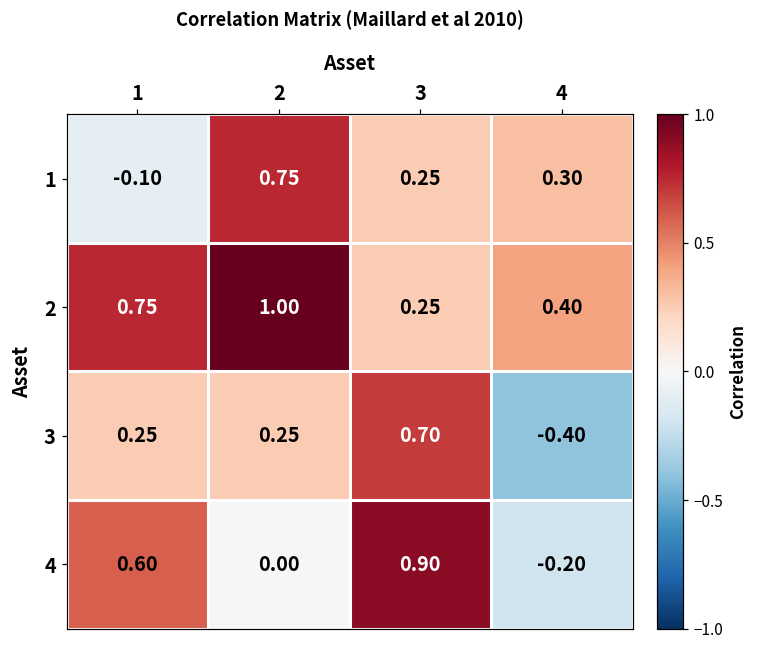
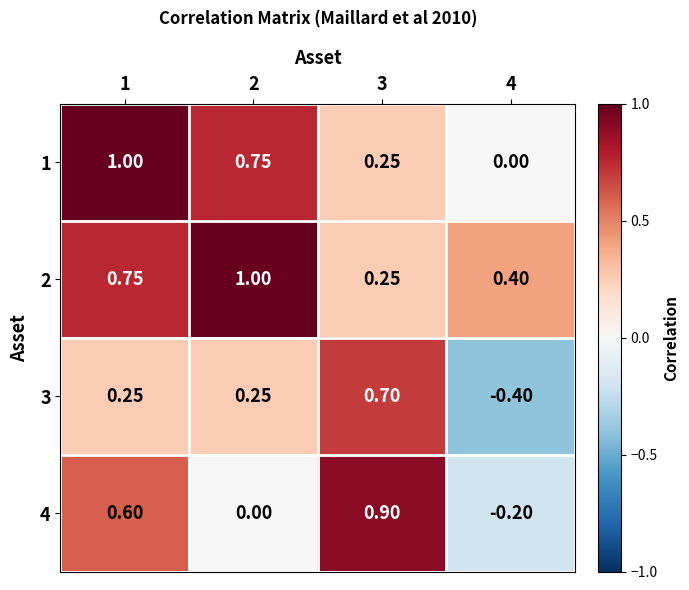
  {
    "1": {
-     "1": -0.10,
+     "1": 1.00,
      "2": 0.75,
      "3": 0.25,
-     "4": 0.30
+     "4": 0.00
    },
    "2": {
      "1": 0.75,
      "2": 1.00,
      "3": 0.25,
      "4": 0.40
    },
    "3": {
      "1": 0.25,
      "2": 0.25,
      "3": 0.70,
      "4": -0.40
    },
    "4": {
      "1": 0.60,
      "2": 0.00,
      "3": 0.90,
      "4": -0.20
    }
  }
